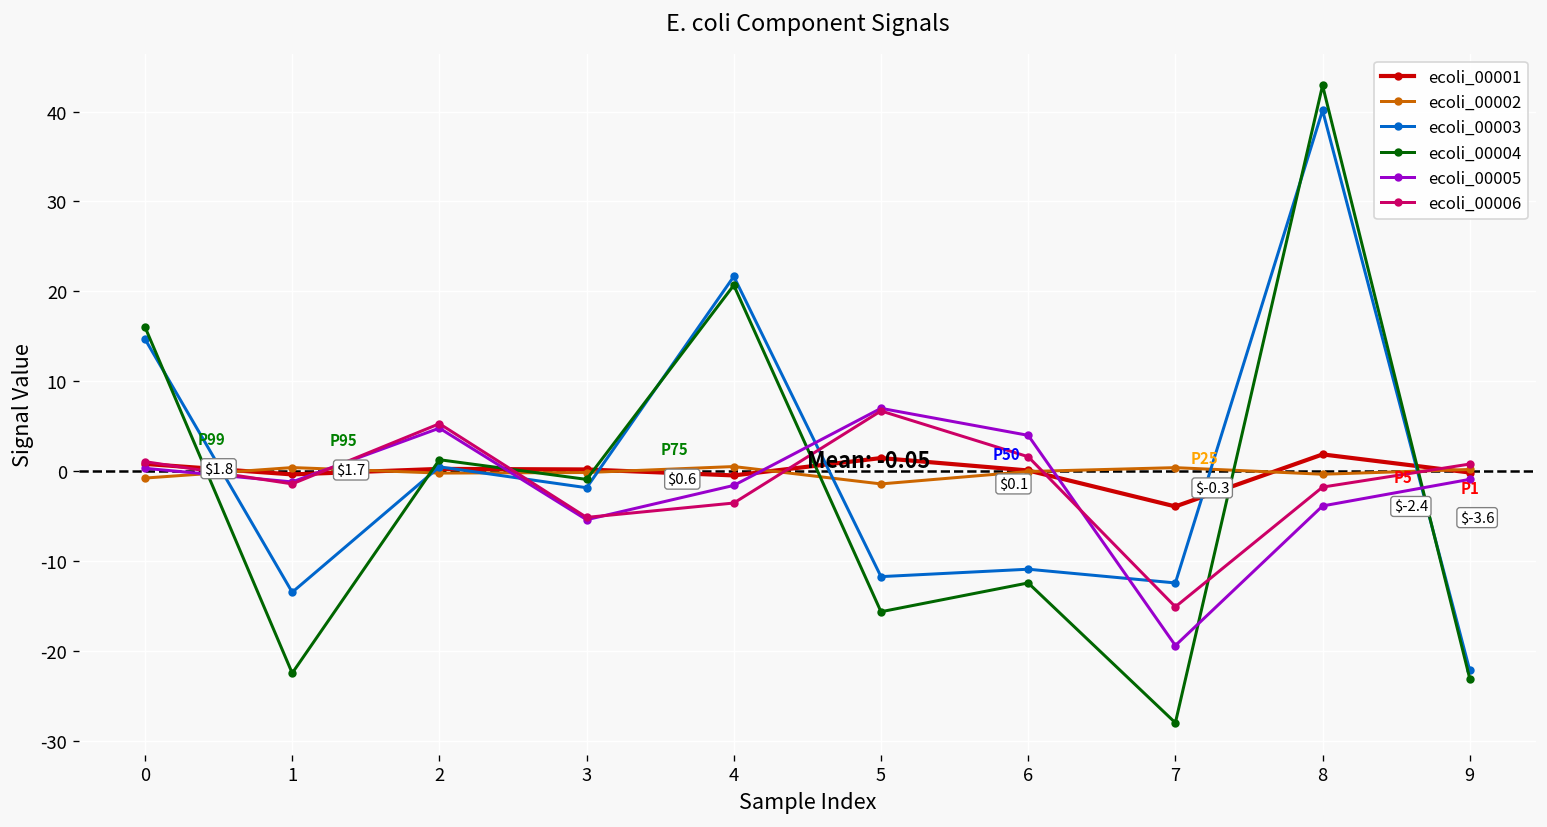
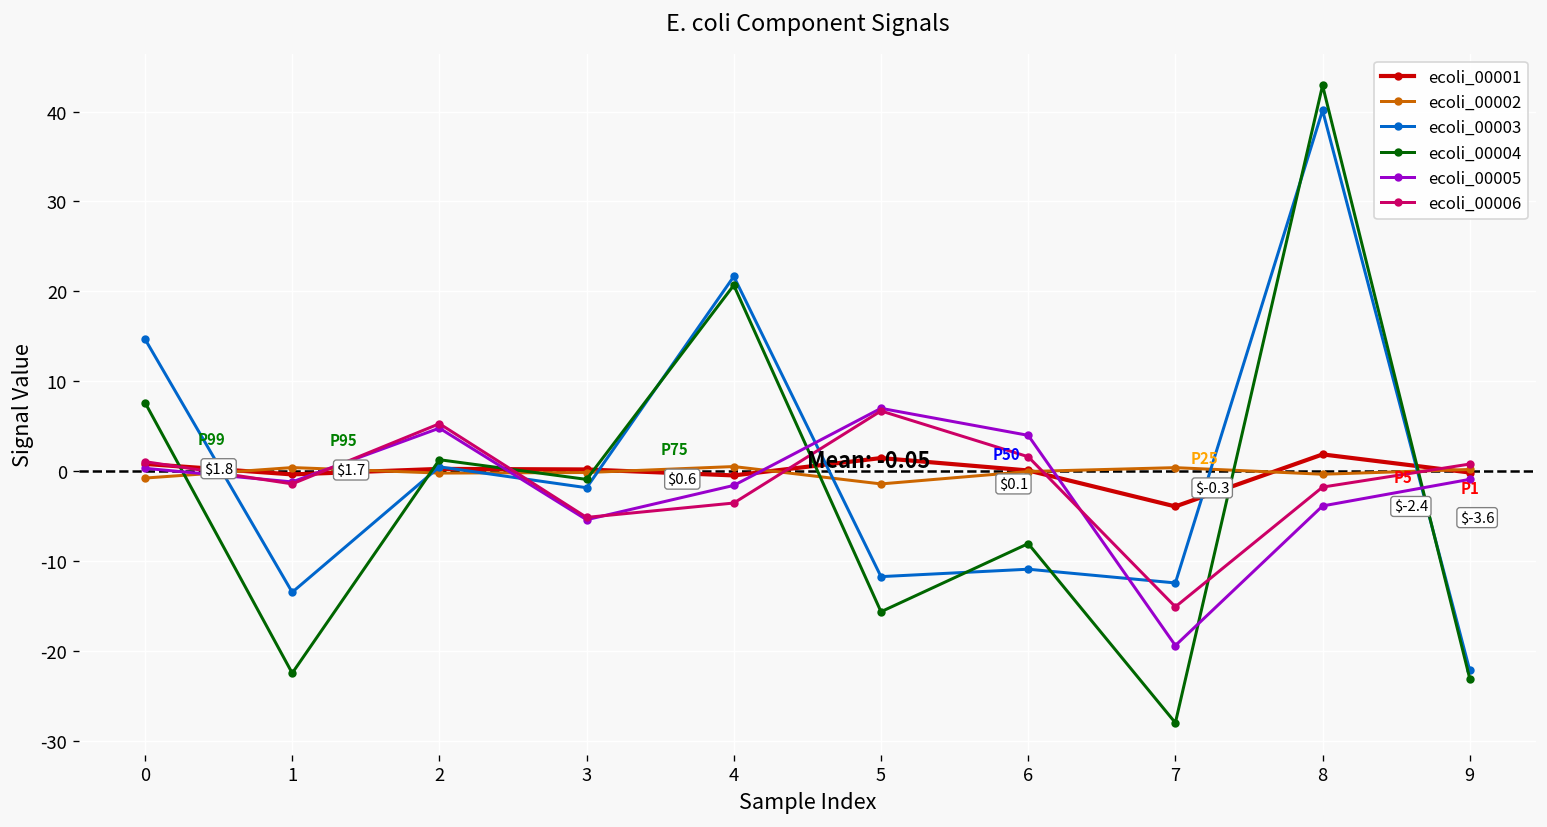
  {
    "ecoli_00001": {
      "1": 0,
      "4": 0,
      "8": 2
    },
    "ecoli_00002": {
      "0": -1,
      "1": 0,
      "2": 0,
      "4": 0,
      "5": -1,
      "7": 0,
      "8": 0
    },
    "ecoli_00003": {
      "0": 15,
      "1": -13,
      "3": -2,
      "4": 22,
      "5": -12,
      "6": -11,
      "7": -12,
      "8": 40,
      "9": -22
    },
    "ecoli_00004": {
-     "0": 16,
+     "0": 8,
      "1": -22,
      "2": 1,
      "3": -1,
      "4": 21,
      "5": -16,
-     "6": -12,
+     "6": -8,
      "7": -28,
      "8": 43,
      "9": -23
    },
    "ecoli_00005": {
      "0": 0,
      "2": 5,
      "4": -2,
      "6": 4,
      "7": -19,
      "8": -4,
      "9": -1
    },
    "ecoli_00006": {
      "2": 5,
      "4": -4,
      "6": 2,
      "7": -15,
      "8": -2,
      "9": 1
    }
  }
